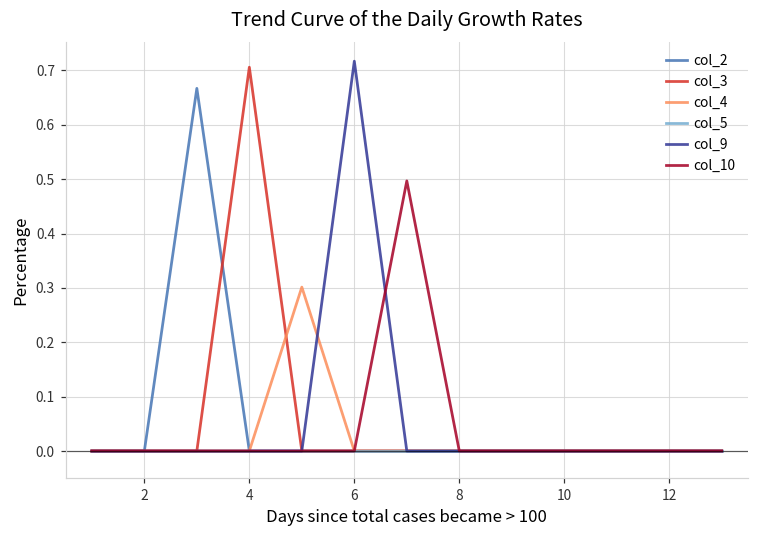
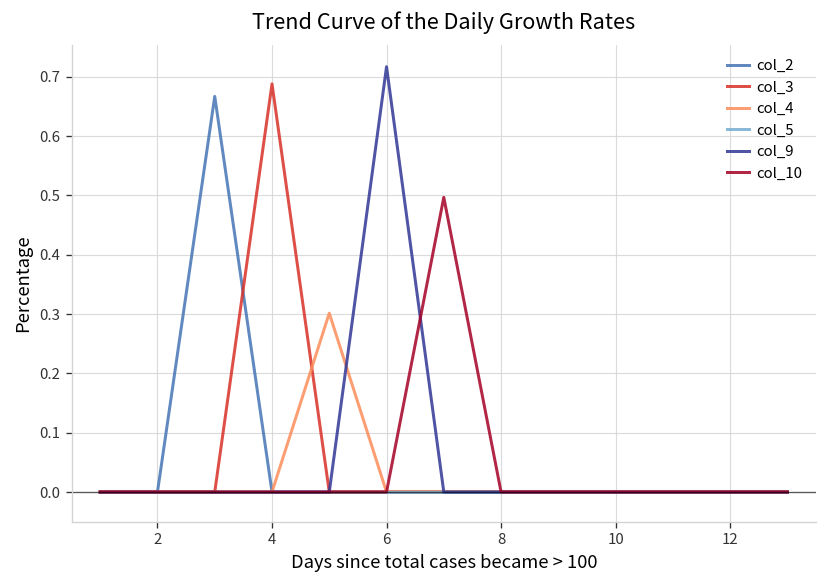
  {
    "col_3": {
-     "4": 0.71
+     "4": 0.69
    },
    "col_9": {
      "6": 0.72
    }
  }
